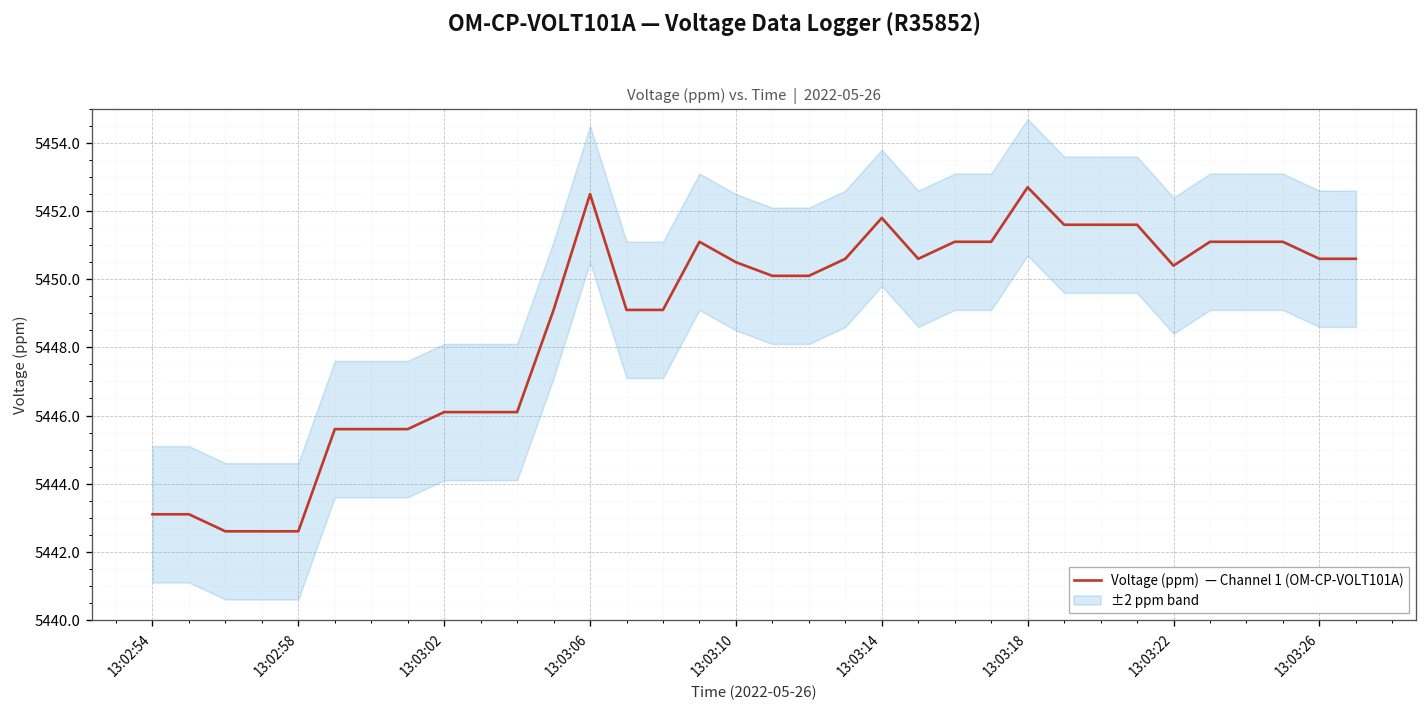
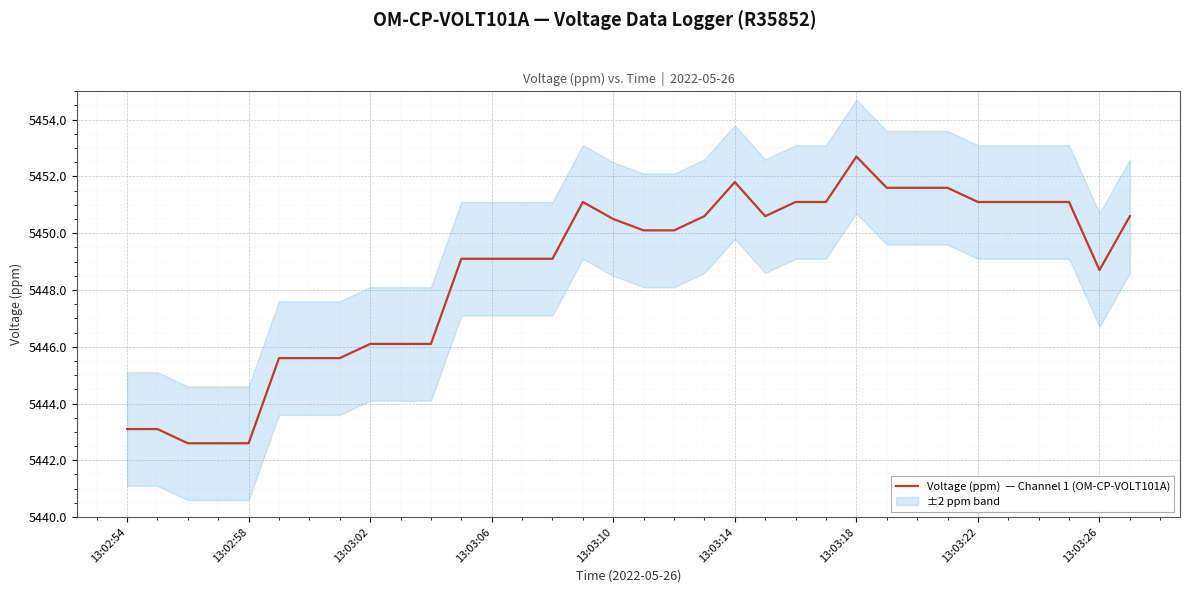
  {
    "Voltage (ppm) — Channel 1 (OM-CP-VOLT101A)": {
      "13:02:54": 5443.1,
      "13:02:58": 5442.6,
      "13:03:02": 5446.1,
-     "13:03:06": 5452.5,
+     "13:03:06": 5449.1,
      "13:03:10": 5450.5,
      "13:03:14": 5451.8,
      "13:03:18": 5452.7,
-     "13:03:22": 5450.4,
-     "13:03:26": 5450.6
+     "13:03:22": 5451.1,
+     "13:03:26": 5448.7
    }
  }
